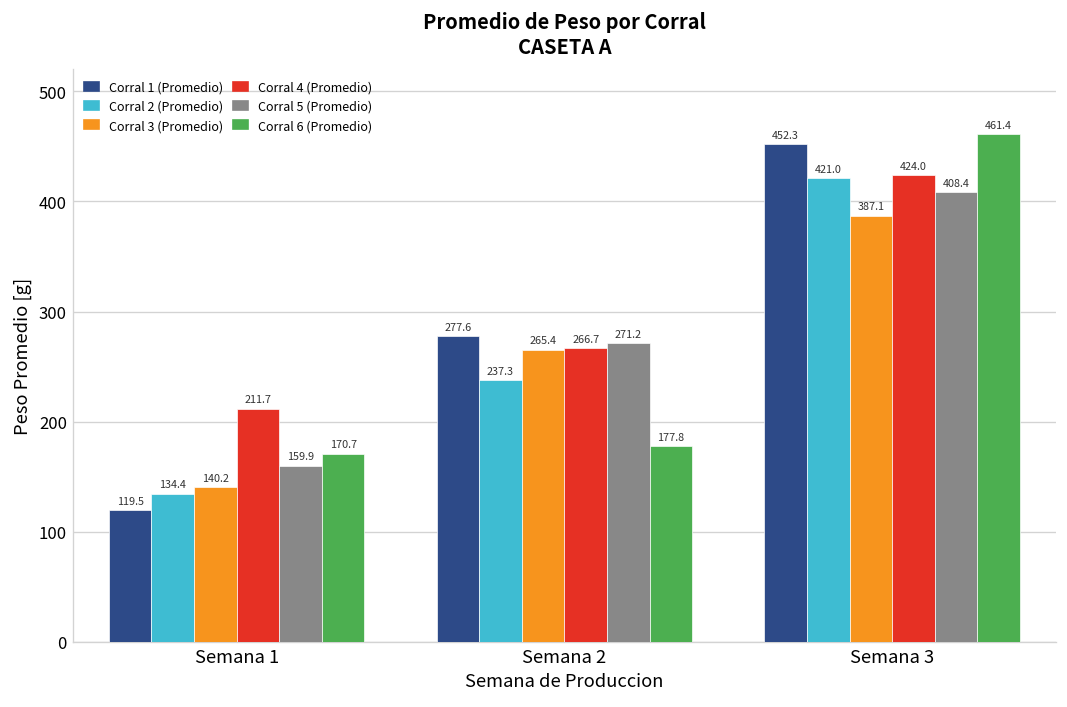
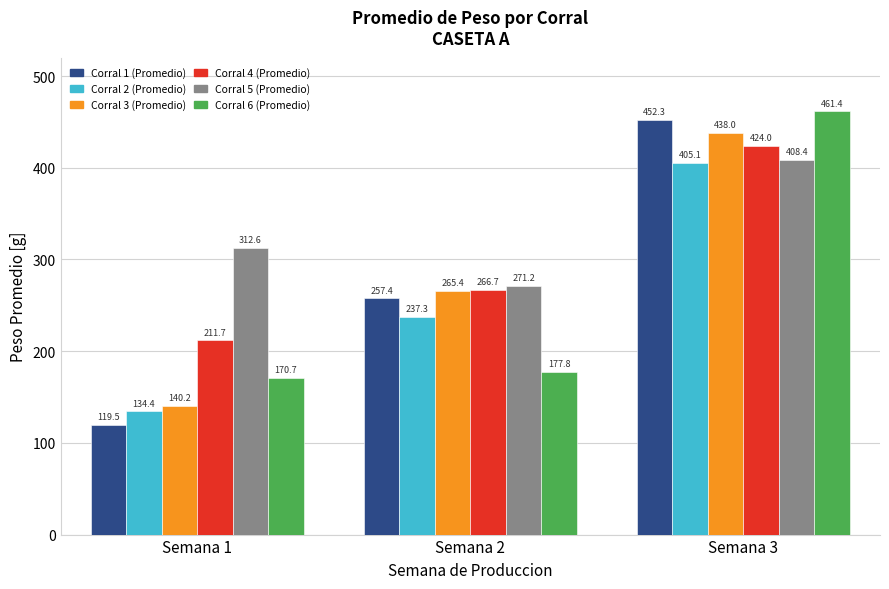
  {
    "Corral 1 (Promedio)": {
      "Semana 1": 119.5,
-     "Semana 2": 277.6,
+     "Semana 2": 257.4,
      "Semana 3": 452.3
    },
    "Corral 2 (Promedio)": {
      "Semana 1": 134.4,
      "Semana 2": 237.3,
-     "Semana 3": 421.0
+     "Semana 3": 405.1
    },
    "Corral 3 (Promedio)": {
      "Semana 1": 140.2,
      "Semana 2": 265.4,
-     "Semana 3": 387.1
+     "Semana 3": 438.0
    },
    "Corral 4 (Promedio)": {
      "Semana 1": 211.7,
      "Semana 2": 266.7,
      "Semana 3": 424.0
    },
    "Corral 5 (Promedio)": {
-     "Semana 1": 159.9,
+     "Semana 1": 312.6,
      "Semana 2": 271.2,
      "Semana 3": 408.4
    },
    "Corral 6 (Promedio)": {
      "Semana 1": 170.7,
      "Semana 2": 177.8,
      "Semana 3": 461.4
    }
  }
